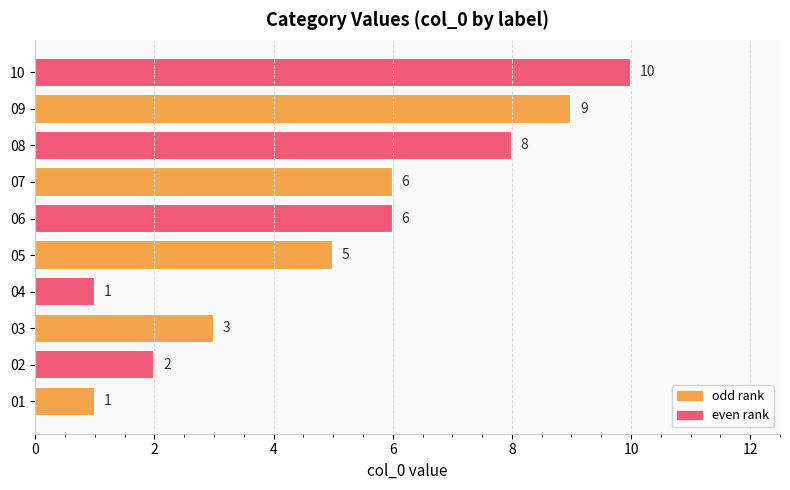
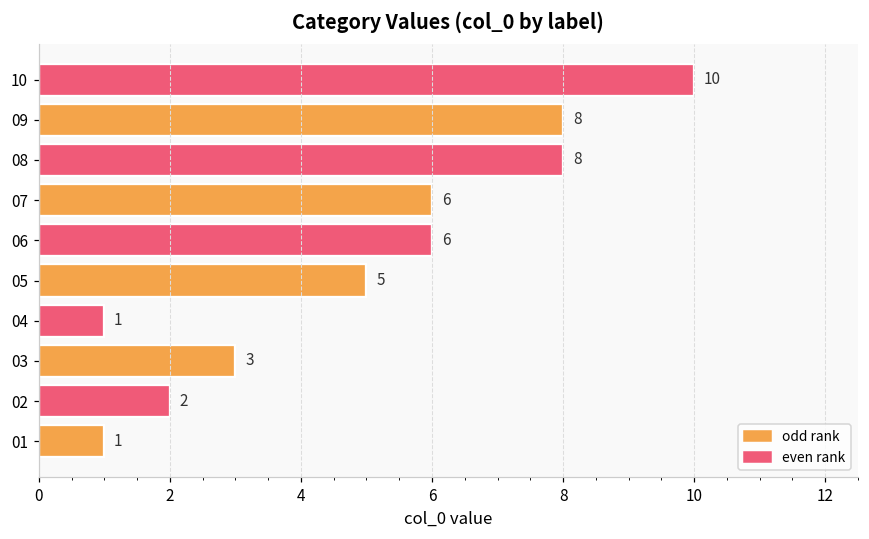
  {
    "10": 10,
-   "09": 9,
+   "09": 8,
    "08": 8,
    "07": 6,
    "06": 6,
    "05": 5,
    "04": 1,
    "03": 3,
    "02": 2,
    "01": 1
  }
